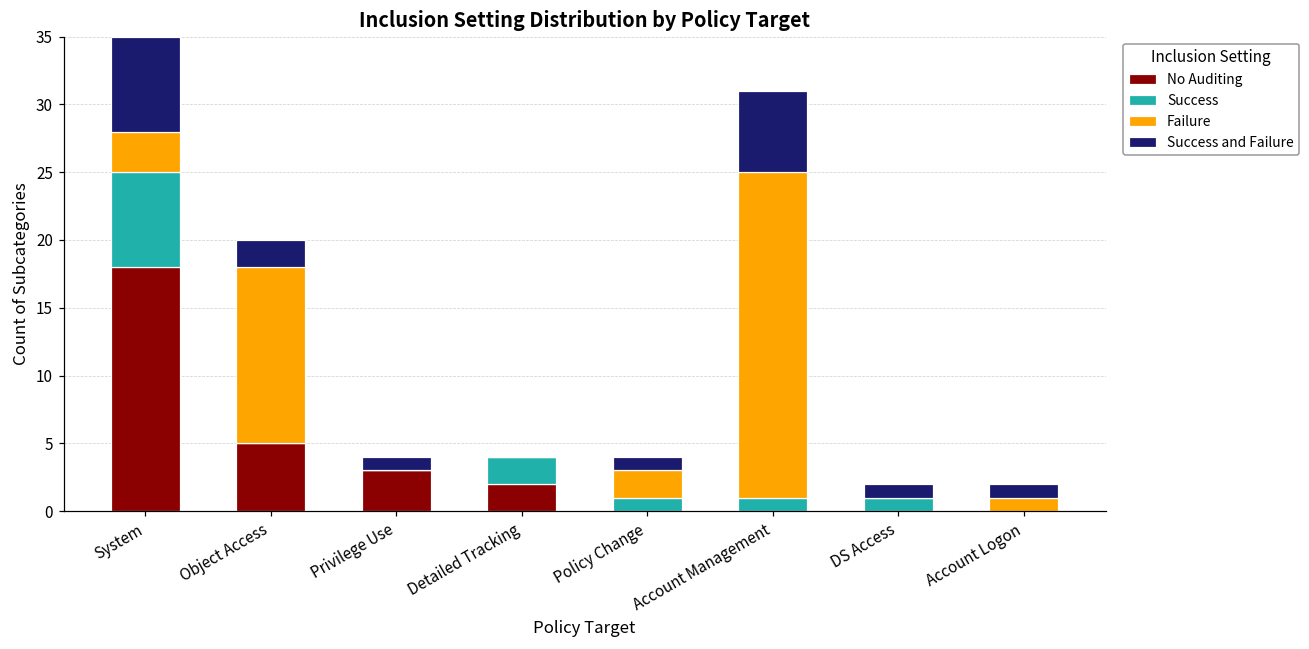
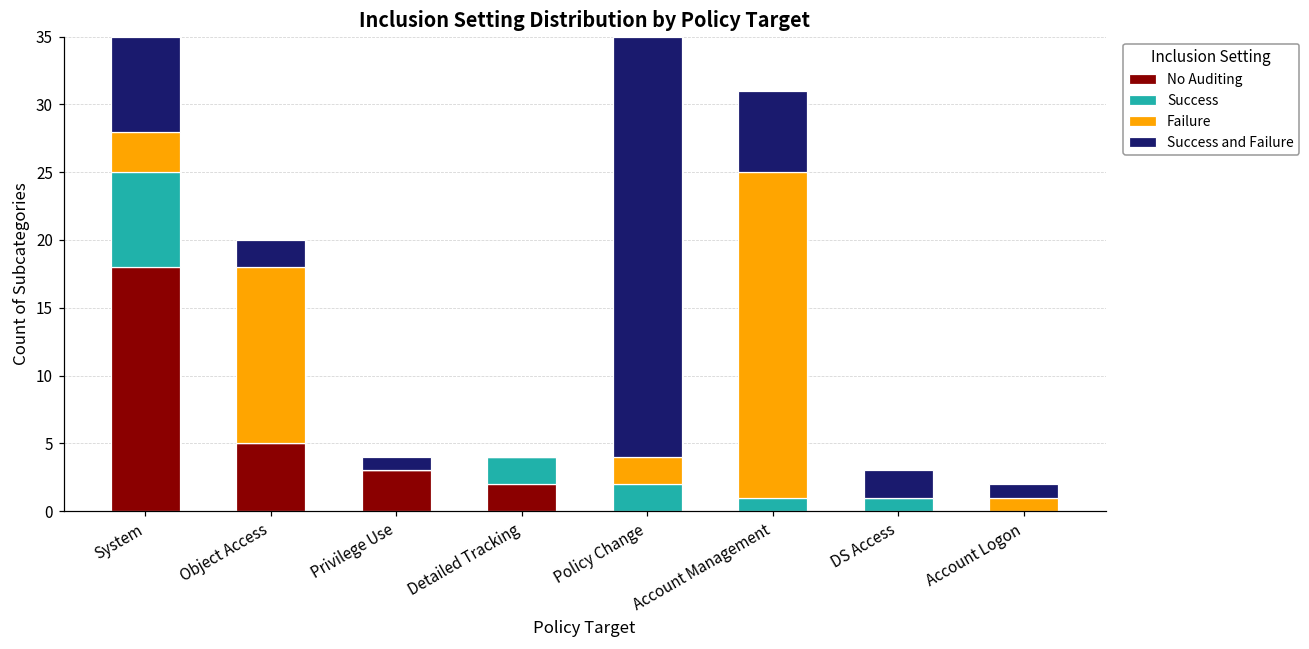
  {
    "No Auditing": {
      "System": 18,
      "Object Access": 5,
      "Privilege Use": 3,
      "Detailed Tracking": 2,
      "Policy Change": 0,
      "Account Management": 0,
      "DS Access": 0,
      "Account Logon": 0
    },
    "Success": {
      "System": 7,
      "Object Access": 0,
      "Privilege Use": 0,
      "Detailed Tracking": 2,
-     "Policy Change": 1,
+     "Policy Change": 2,
      "Account Management": 1,
      "DS Access": 1,
      "Account Logon": 0
    },
    "Failure": {
      "System": 3,
      "Object Access": 13,
      "Privilege Use": 0,
      "Detailed Tracking": 0,
      "Policy Change": 2,
      "Account Management": 24,
      "DS Access": 0,
      "Account Logon": 1
    },
    "Success and Failure": {
      "System": 7,
      "Object Access": 2,
      "Privilege Use": 1,
      "Detailed Tracking": 0,
-     "Policy Change": 1,
+     "Policy Change": 31,
      "Account Management": 6,
-     "DS Access": 1,
+     "DS Access": 2,
      "Account Logon": 1
    }
  }
